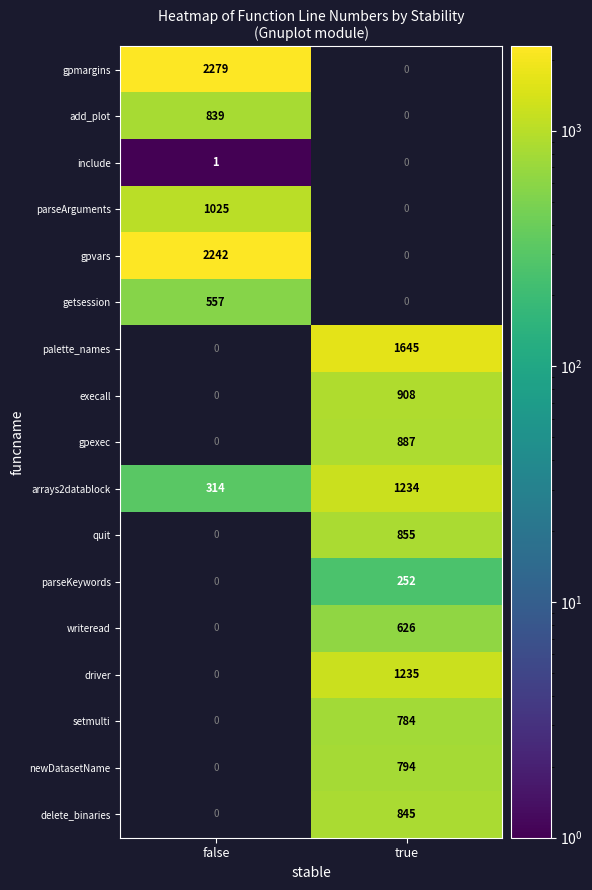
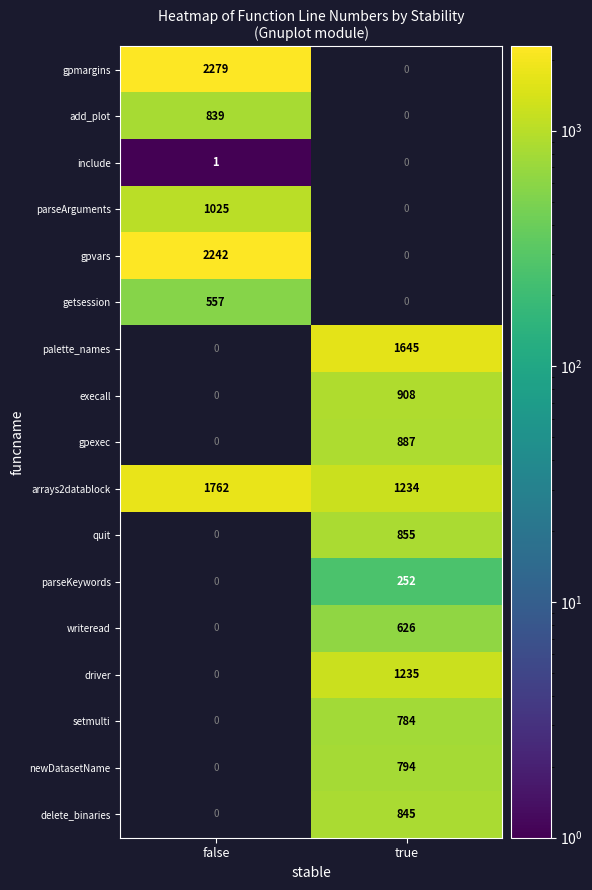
  {
    "gpmargins": {
      "false": 2279
    },
    "add_plot": {
      "false": 839
    },
    "include": {
      "false": 1
    },
    "parseArguments": {
      "false": 1025
    },
    "gpvars": {
      "false": 2242
    },
    "getsession": {
      "false": 557
    },
    "palette_names": {
      "true": 1645
    },
    "execall": {
      "true": 908
    },
    "gpexec": {
      "true": 887
    },
    "arrays2datablock": {
-     "false": 314,
+     "false": 1762,
      "true": 1234
    },
    "quit": {
      "true": 855
    },
    "parseKeywords": {
      "true": 252
    },
    "writeread": {
      "true": 626
    },
    "driver": {
      "true": 1235
    },
    "setmulti": {
      "true": 784
    },
    "newDatasetName": {
      "true": 794
    },
    "delete_binaries": {
      "true": 845
    }
  }
